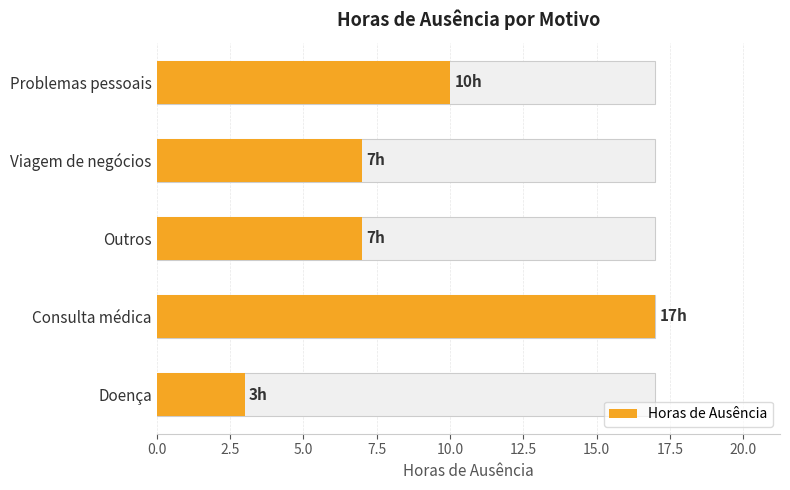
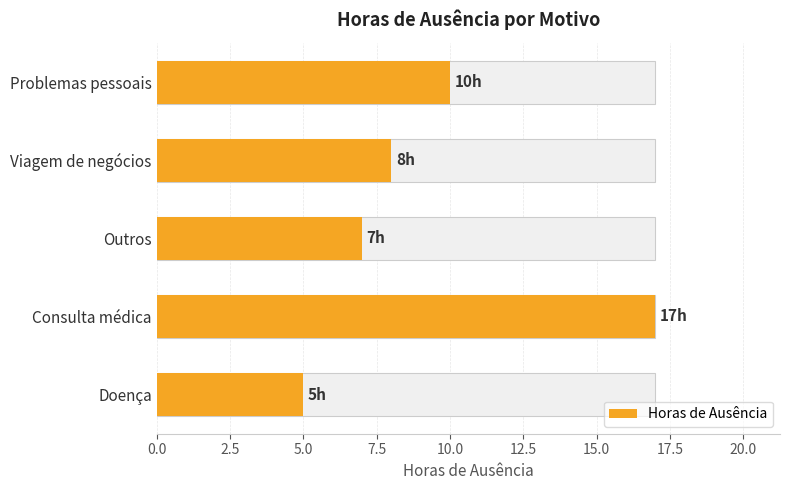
  {
    "Horas de Ausência": {
-     "Viagem de negócios": "7h",
+     "Viagem de negócios": "8h",
      "Consulta médica": "17h",
-     "Doença": "3h"
+     "Doença": "5h"
    }
  }
